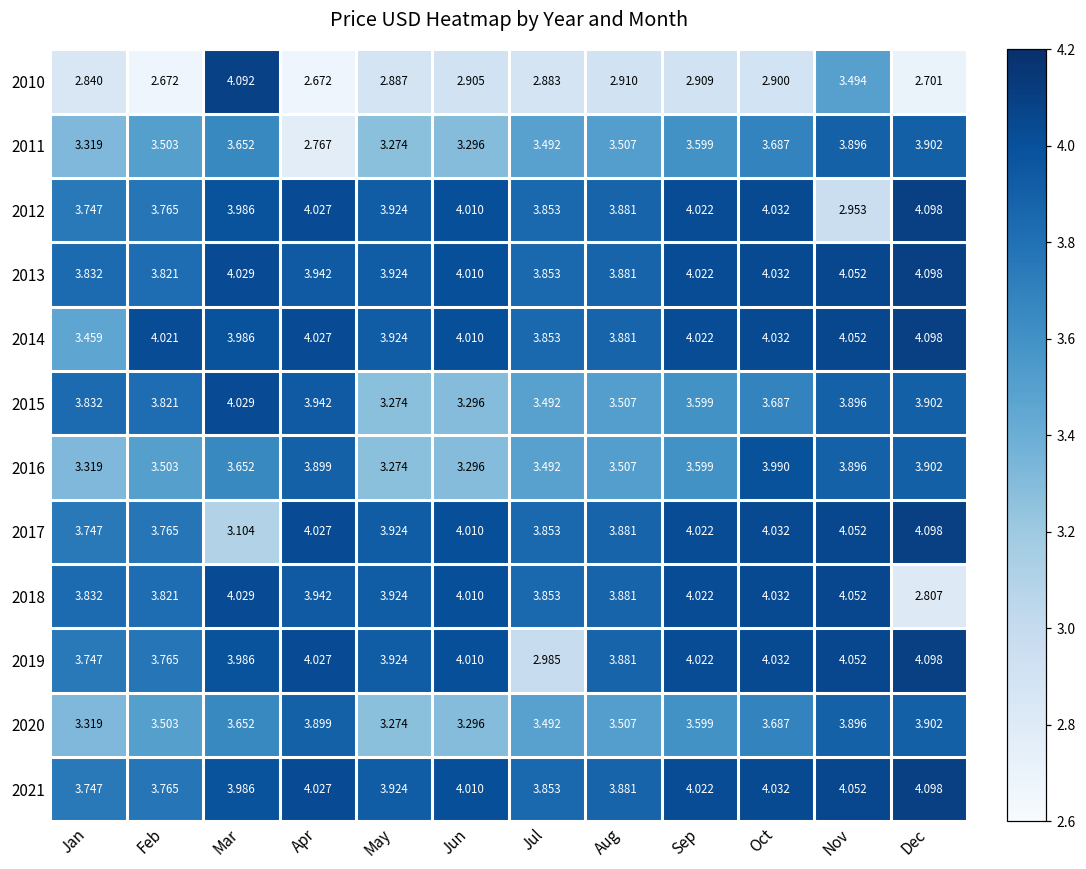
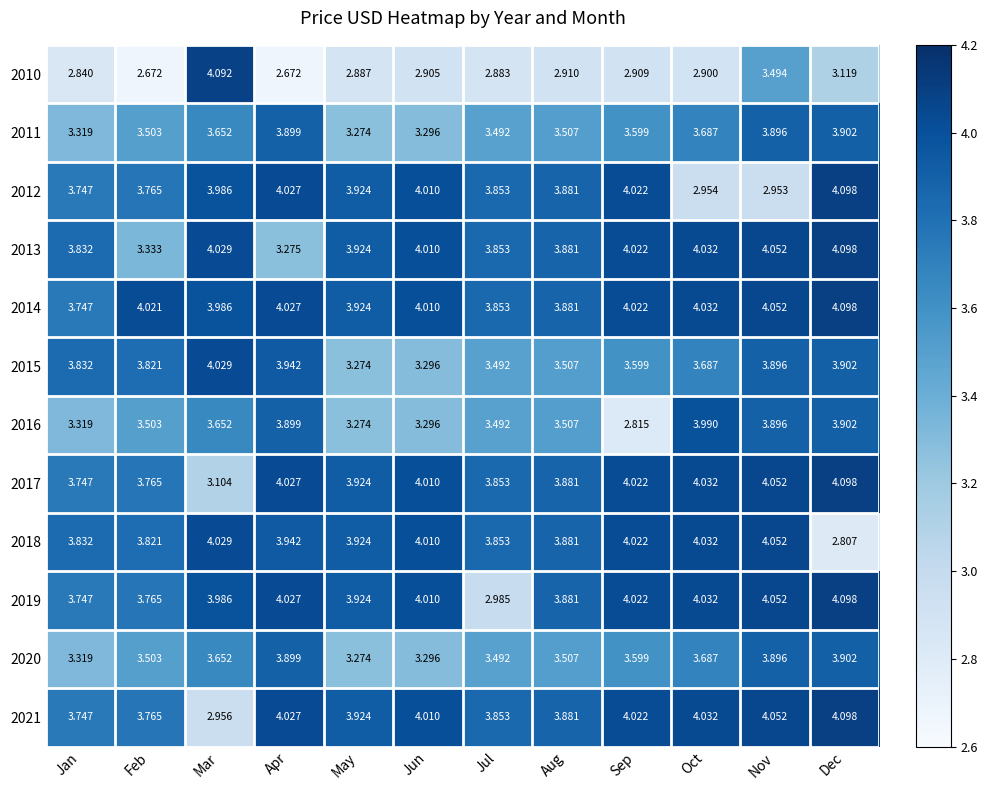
  {
    "2010": {
      "Jan": 2.840,
      "Feb": 2.672,
      "Mar": 4.092,
      "Apr": 2.672,
      "May": 2.887,
      "Jun": 2.905,
      "Jul": 2.883,
      "Aug": 2.910,
      "Sep": 2.909,
      "Oct": 2.900,
      "Nov": 3.494,
-     "Dec": 2.701
+     "Dec": 3.119
    },
    "2011": {
      "Jan": 3.319,
      "Feb": 3.503,
      "Mar": 3.652,
-     "Apr": 2.767,
+     "Apr": 3.899,
      "May": 3.274,
      "Jun": 3.296,
      "Jul": 3.492,
      "Aug": 3.507,
      "Sep": 3.599,
      "Oct": 3.687,
      "Nov": 3.896,
      "Dec": 3.902
    },
    "2012": {
      "Jan": 3.747,
      "Feb": 3.765,
      "Mar": 3.986,
      "Apr": 4.027,
      "May": 3.924,
      "Jun": 4.010,
      "Jul": 3.853,
      "Aug": 3.881,
      "Sep": 4.022,
-     "Oct": 4.032,
+     "Oct": 2.954,
      "Nov": 2.953,
      "Dec": 4.098
    },
    "2013": {
      "Jan": 3.832,
-     "Feb": 3.821,
+     "Feb": 3.333,
      "Mar": 4.029,
-     "Apr": 3.942,
+     "Apr": 3.275,
      "May": 3.924,
      "Jun": 4.010,
      "Jul": 3.853,
      "Aug": 3.881,
      "Sep": 4.022,
      "Oct": 4.032,
      "Nov": 4.052,
      "Dec": 4.098
    },
    "2014": {
-     "Jan": 3.459,
+     "Jan": 3.747,
      "Feb": 4.021,
      "Mar": 3.986,
      "Apr": 4.027,
      "May": 3.924,
      "Jun": 4.010,
      "Jul": 3.853,
      "Aug": 3.881,
      "Sep": 4.022,
      "Oct": 4.032,
      "Nov": 4.052,
      "Dec": 4.098
    },
    "2015": {
      "Jan": 3.832,
      "Feb": 3.821,
      "Mar": 4.029,
      "Apr": 3.942,
      "May": 3.274,
      "Jun": 3.296,
      "Jul": 3.492,
      "Aug": 3.507,
      "Sep": 3.599,
      "Oct": 3.687,
      "Nov": 3.896,
      "Dec": 3.902
    },
    "2016": {
      "Jan": 3.319,
      "Feb": 3.503,
      "Mar": 3.652,
      "Apr": 3.899,
      "May": 3.274,
      "Jun": 3.296,
      "Jul": 3.492,
      "Aug": 3.507,
-     "Sep": 3.599,
+     "Sep": 2.815,
      "Oct": 3.990,
      "Nov": 3.896,
      "Dec": 3.902
    },
    "2017": {
      "Jan": 3.747,
      "Feb": 3.765,
      "Mar": 3.104,
      "Apr": 4.027,
      "May": 3.924,
      "Jun": 4.010,
      "Jul": 3.853,
      "Aug": 3.881,
      "Sep": 4.022,
      "Oct": 4.032,
      "Nov": 4.052,
      "Dec": 4.098
    },
    "2018": {
      "Jan": 3.832,
      "Feb": 3.821,
      "Mar": 4.029,
      "Apr": 3.942,
      "May": 3.924,
      "Jun": 4.010,
      "Jul": 3.853,
      "Aug": 3.881,
      "Sep": 4.022,
      "Oct": 4.032,
      "Nov": 4.052,
      "Dec": 2.807
    },
    "2019": {
      "Jan": 3.747,
      "Feb": 3.765,
      "Mar": 3.986,
      "Apr": 4.027,
      "May": 3.924,
      "Jun": 4.010,
      "Jul": 2.985,
      "Aug": 3.881,
      "Sep": 4.022,
      "Oct": 4.032,
      "Nov": 4.052,
      "Dec": 4.098
    },
    "2020": {
      "Jan": 3.319,
      "Feb": 3.503,
      "Mar": 3.652,
      "Apr": 3.899,
      "May": 3.274,
      "Jun": 3.296,
      "Jul": 3.492,
      "Aug": 3.507,
      "Sep": 3.599,
      "Oct": 3.687,
      "Nov": 3.896,
      "Dec": 3.902
    },
    "2021": {
      "Jan": 3.747,
      "Feb": 3.765,
-     "Mar": 3.986,
+     "Mar": 2.956,
      "Apr": 4.027,
      "May": 3.924,
      "Jun": 4.010,
      "Jul": 3.853,
      "Aug": 3.881,
      "Sep": 4.022,
      "Oct": 4.032,
      "Nov": 4.052,
      "Dec": 4.098
    }
  }
